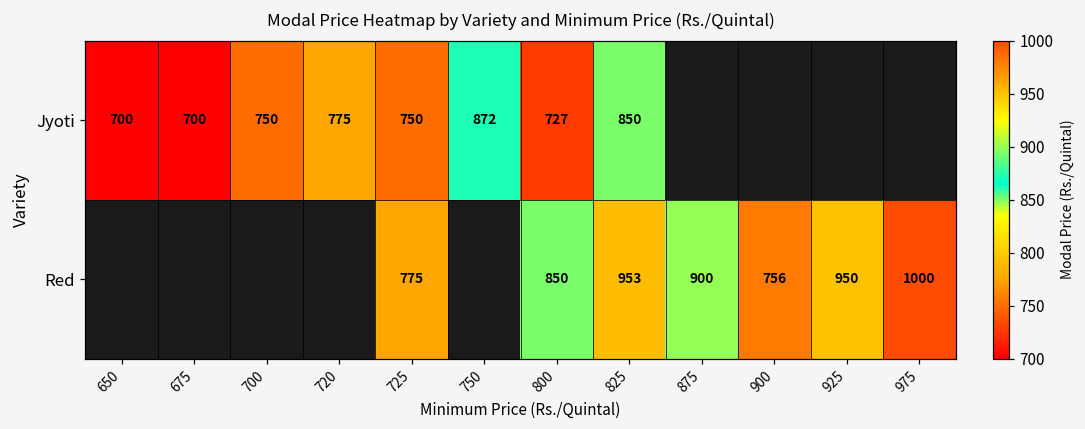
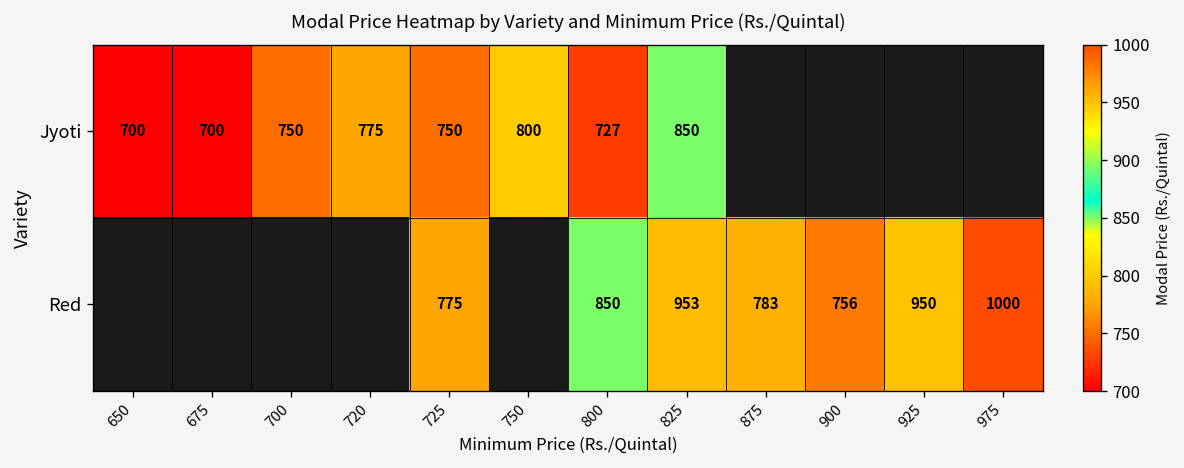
  {
    "Jyoti": {
      "650": 700,
      "675": 700,
      "700": 750,
      "720": 775,
      "725": 750,
-     "750": 872,
+     "750": 800,
      "800": 727,
      "825": 850
    },
    "Red": {
      "725": 775,
      "800": 850,
      "825": 953,
-     "875": 900,
+     "875": 783,
      "900": 756,
      "925": 950,
      "975": 1000
    }
  }
